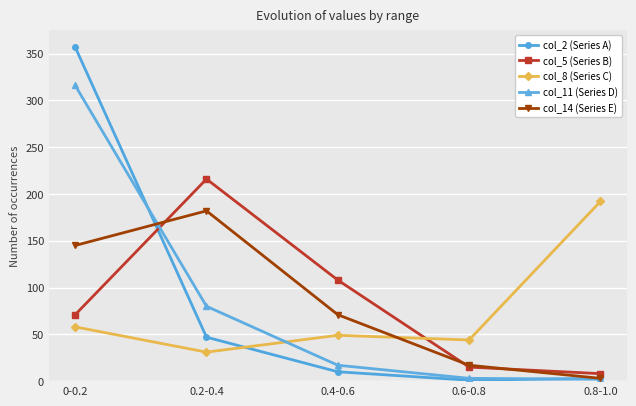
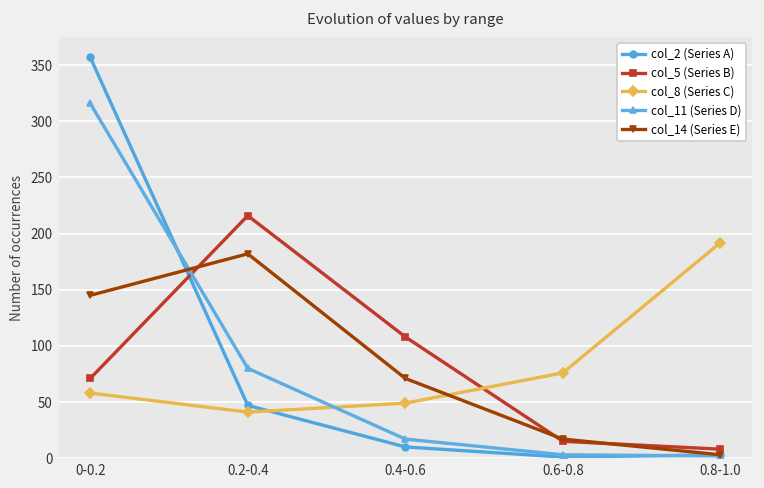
  {
    "col_8 (Series C)": {
      "0-0.2": 60,
-     "0.2-0.4": 30,
+     "0.2-0.4": 40,
      "0.4-0.6": 50,
-     "0.6-0.8": 40,
+     "0.6-0.8": 80,
      "0.8-1.0": 190
    }
  }
